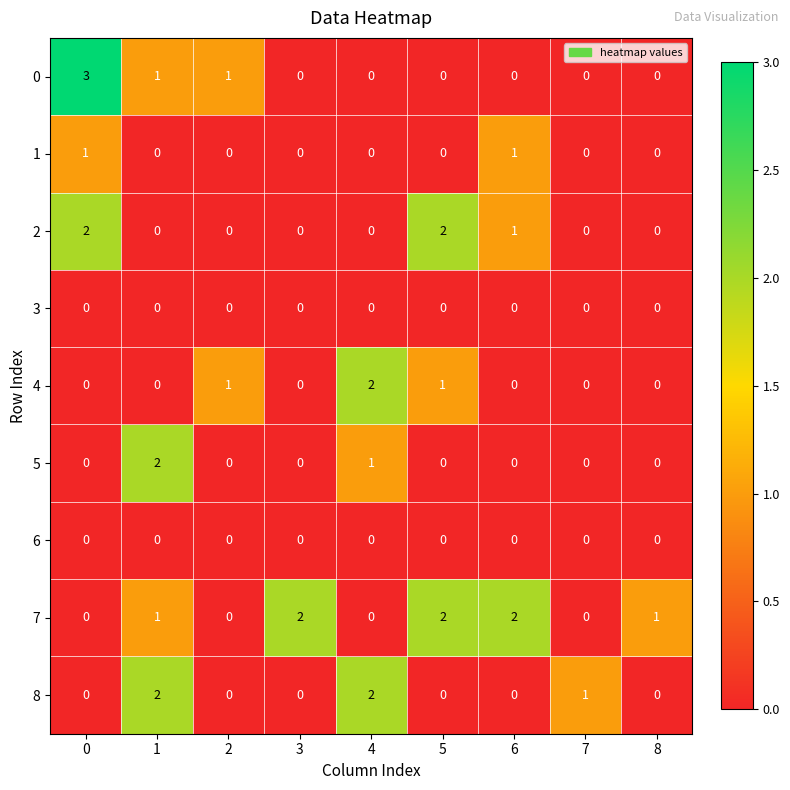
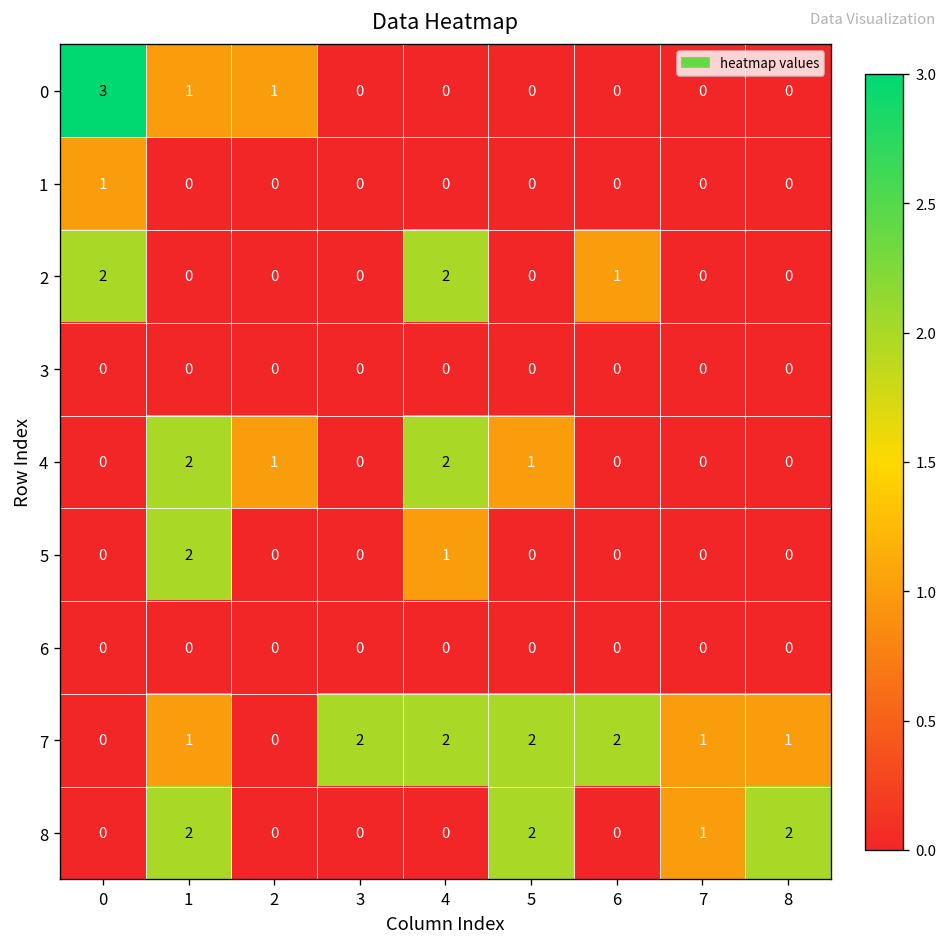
  {
    "0": {
      "0": 3,
      "1": 1,
      "2": 1,
      "3": 0,
      "4": 0,
      "5": 0,
      "6": 0,
      "7": 0,
      "8": 0
    },
    "1": {
      "0": 1,
      "1": 0,
      "2": 0,
      "3": 0,
      "4": 0,
      "5": 0,
-     "6": 1,
+     "6": 0,
      "7": 0,
      "8": 0
    },
    "2": {
      "0": 2,
      "1": 0,
      "2": 0,
      "3": 0,
-     "4": 0,
-     "5": 2,
+     "4": 2,
+     "5": 0,
      "6": 1,
      "7": 0,
      "8": 0
    },
    "3": {
      "0": 0,
      "1": 0,
      "2": 0,
      "3": 0,
      "4": 0,
      "5": 0,
      "6": 0,
      "7": 0,
      "8": 0
    },
    "4": {
      "0": 0,
-     "1": 0,
+     "1": 2,
      "2": 1,
      "3": 0,
      "4": 2,
      "5": 1,
      "6": 0,
      "7": 0,
      "8": 0
    },
    "5": {
      "0": 0,
      "1": 2,
      "2": 0,
      "3": 0,
      "4": 1,
      "5": 0,
      "6": 0,
      "7": 0,
      "8": 0
    },
    "6": {
      "0": 0,
      "1": 0,
      "2": 0,
      "3": 0,
      "4": 0,
      "5": 0,
      "6": 0,
      "7": 0,
      "8": 0
    },
    "7": {
      "0": 0,
      "1": 1,
      "2": 0,
      "3": 2,
-     "4": 0,
+     "4": 2,
      "5": 2,
      "6": 2,
-     "7": 0,
+     "7": 1,
      "8": 1
    },
    "8": {
      "0": 0,
      "1": 2,
      "2": 0,
      "3": 0,
-     "4": 2,
-     "5": 0,
+     "4": 0,
+     "5": 2,
      "6": 0,
      "7": 1,
-     "8": 0
+     "8": 2
    }
  }
